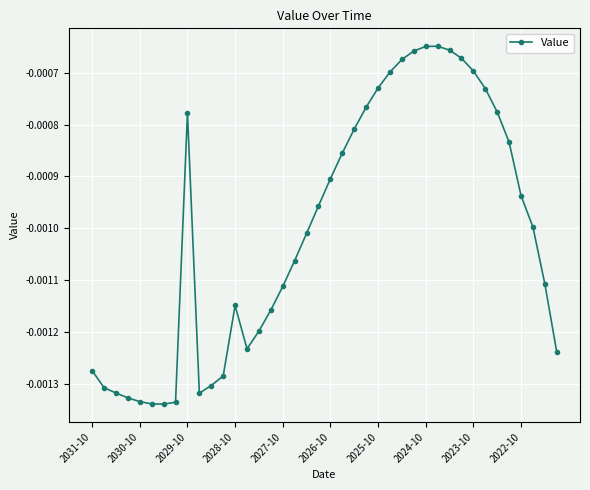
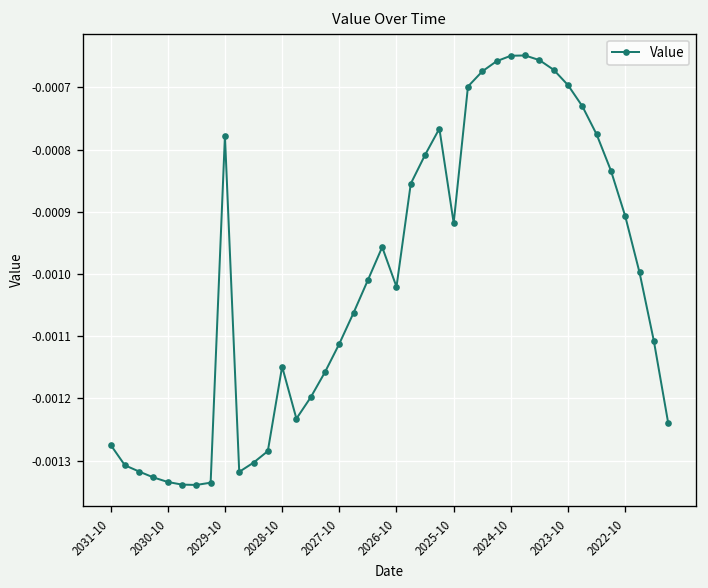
  {
    "2031-10": -0.00127,
    "2030-10": -0.00133,
    "2029-10": -0.00078,
    "2028-10": -0.00115,
    "2027-10": -0.00111,
-   "2026-10": -0.00090,
-   "2025-10": -0.00073,
+   "2026-10": -0.00102,
+   "2025-10": -0.00092,
    "2024-10": -0.00065,
    "2023-10": -0.00070,
-   "2022-10": -0.00094
+   "2022-10": -0.00091
  }
